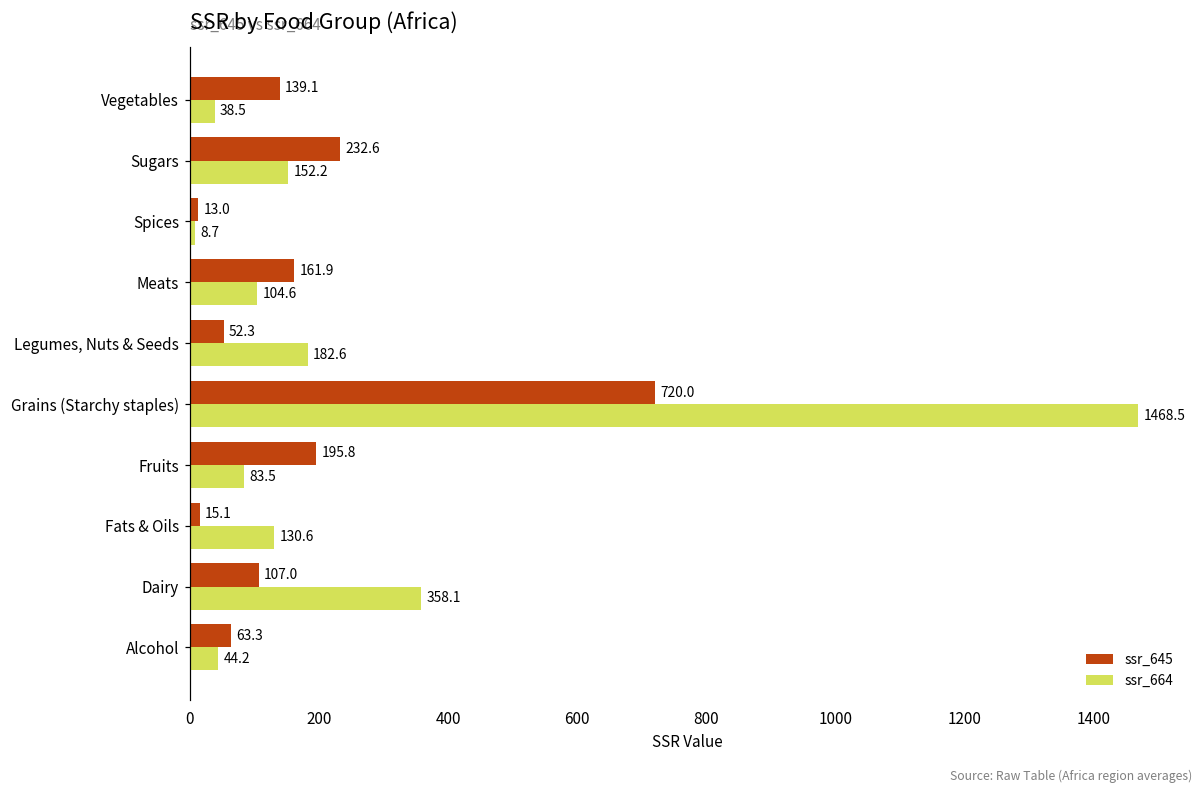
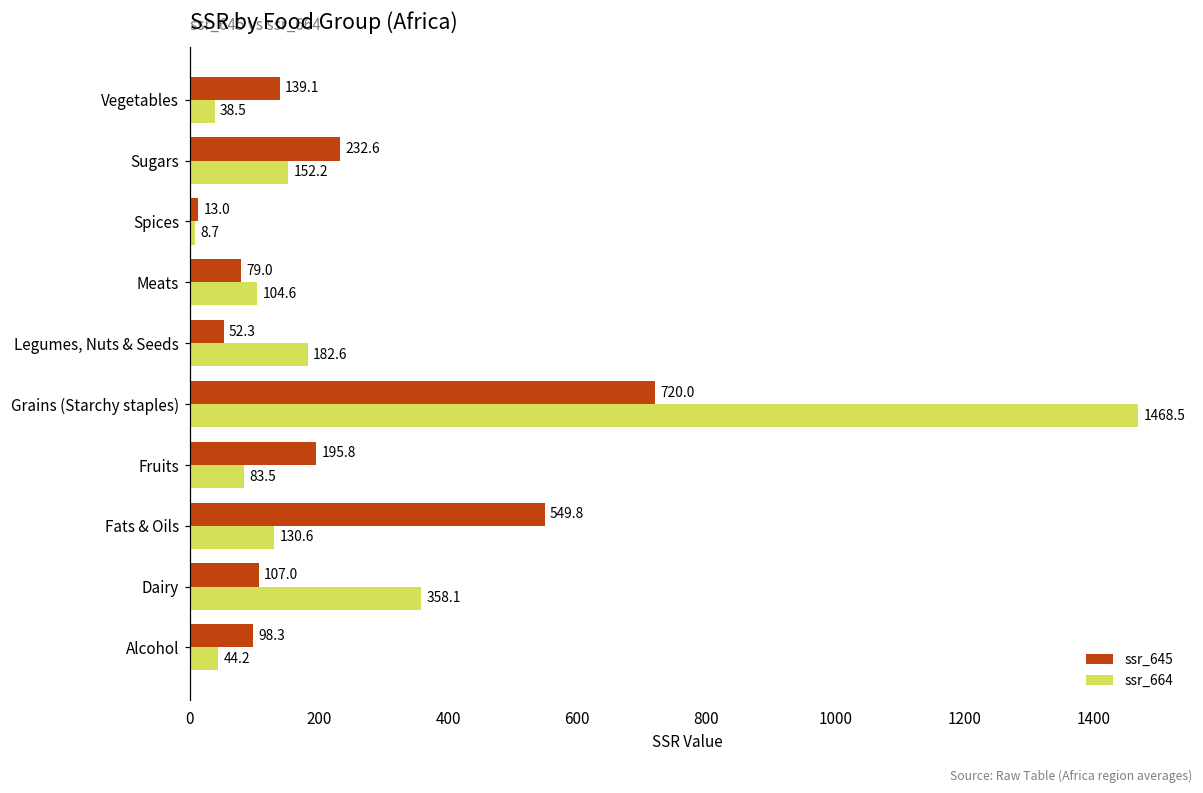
  {
    "ssr_645": {
      "Vegetables": 139.1,
      "Sugars": 232.6,
      "Spices": 13.0,
-     "Meats": 161.9,
+     "Meats": 79.0,
      "Legumes, Nuts & Seeds": 52.3,
      "Grains (Starchy staples)": 720.0,
      "Fruits": 195.8,
-     "Fats & Oils": 15.1,
+     "Fats & Oils": 549.8,
      "Dairy": 107.0,
-     "Alcohol": 63.3
+     "Alcohol": 98.3
    },
    "ssr_664": {
      "Vegetables": 38.5,
      "Sugars": 152.2,
      "Spices": 8.7,
      "Meats": 104.6,
      "Legumes, Nuts & Seeds": 182.6,
      "Grains (Starchy staples)": 1468.5,
      "Fruits": 83.5,
      "Fats & Oils": 130.6,
      "Dairy": 358.1,
      "Alcohol": 44.2
    }
  }
